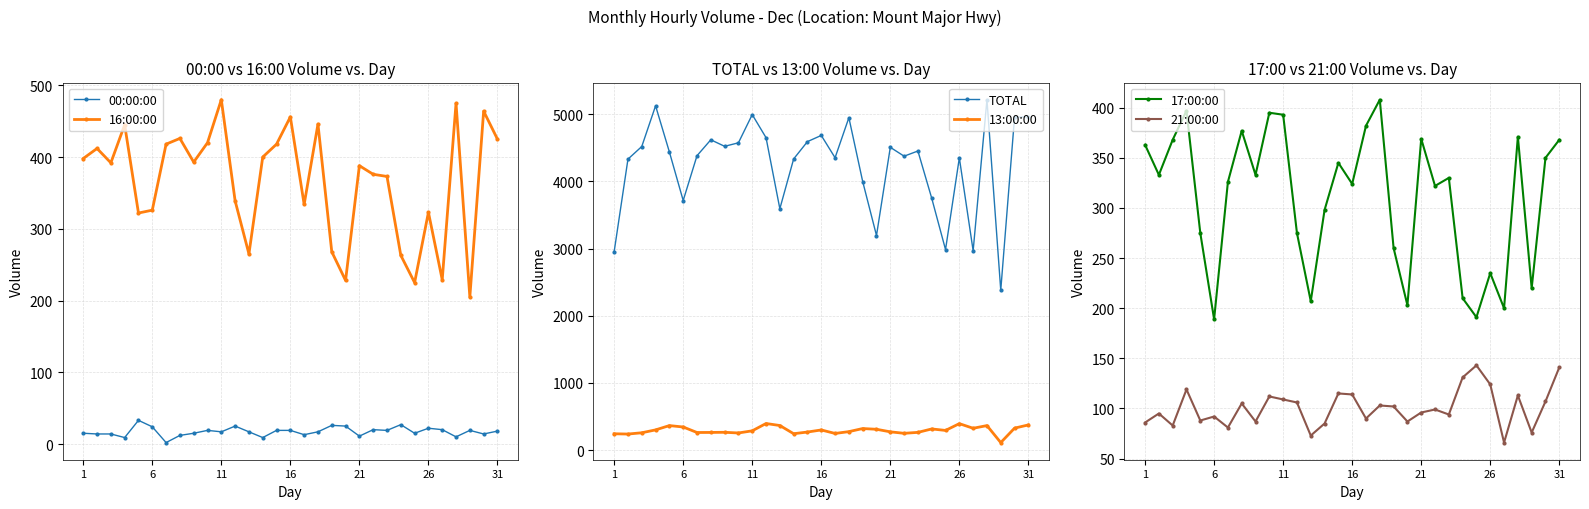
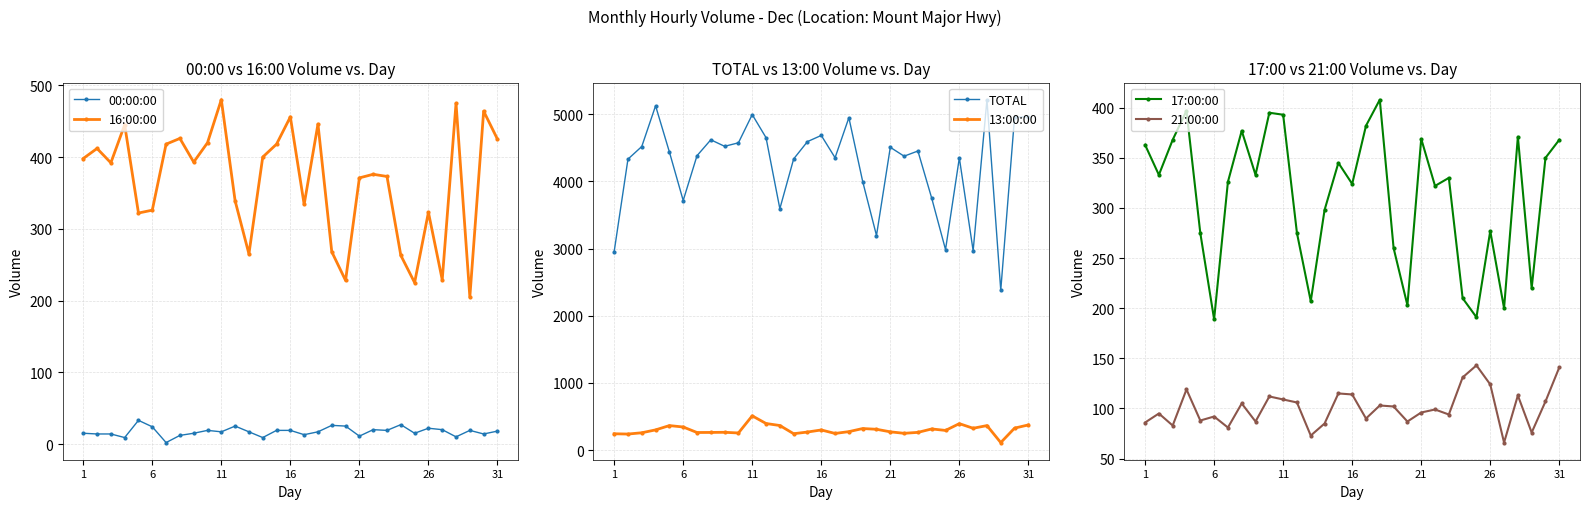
  {
    "00:00 vs 16:00 Volume vs. Day": {
      "00:00:00": {
        "1": 20,
        "6": 20,
        "11": 20,
        "16": 20,
        "21": 10,
        "26": 20,
        "31": 20
      },
      "16:00:00": {
        "1": 400,
        "6": 330,
        "11": 480,
        "16": 460,
-       "21": 390,
+       "21": 370,
        "26": 320,
        "31": 430
      }
    },
    "TOTAL vs 13:00 Volume vs. Day": {
      "TOTAL": {
        "1": 3000,
        "6": 3700,
        "11": 5000,
        "16": 4700,
        "21": 4500,
        "26": 4400
      },
      "13:00:00": {
        "1": 200,
        "6": 300,
-       "11": 300,
+       "11": 500,
        "16": 300,
        "21": 300,
        "26": 400,
        "31": 400
      }
    },
    "17:00 vs 21:00 Volume vs. Day": {
      "17:00:00": {
        "1": 363,
        "6": 189,
        "11": 393,
        "16": 324,
        "21": 369,
-       "26": 235,
+       "26": 277,
        "31": 368
      },
      "21:00:00": {
        "1": 86,
        "6": 92,
        "11": 109,
        "16": 114,
        "21": 96,
        "26": 124,
        "31": 141
      }
    }
  }
